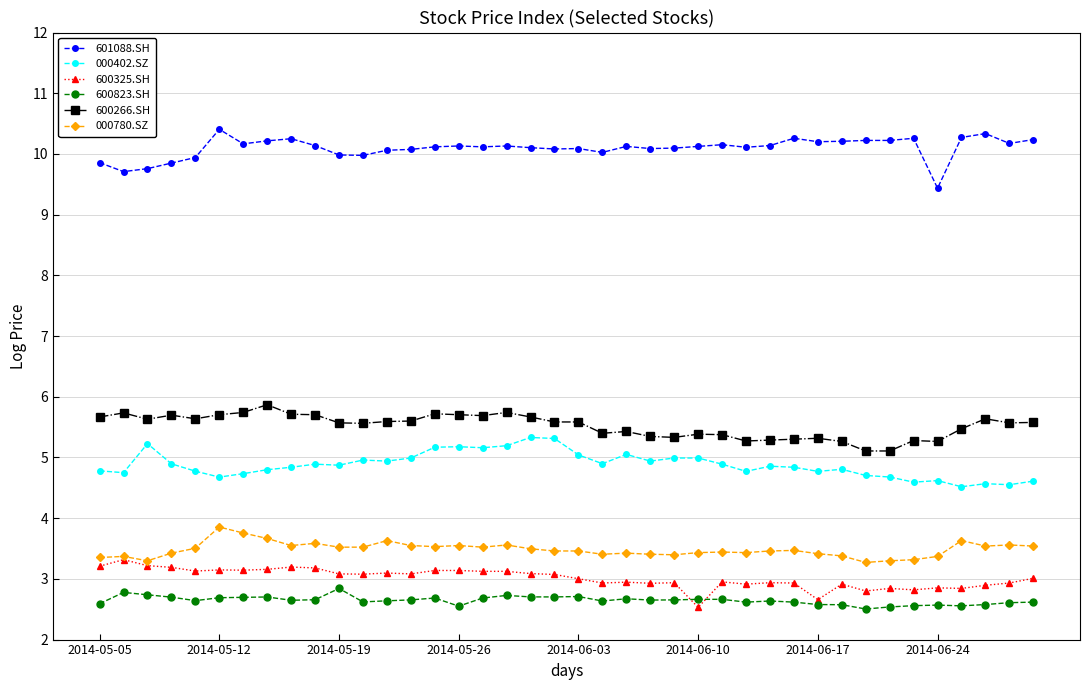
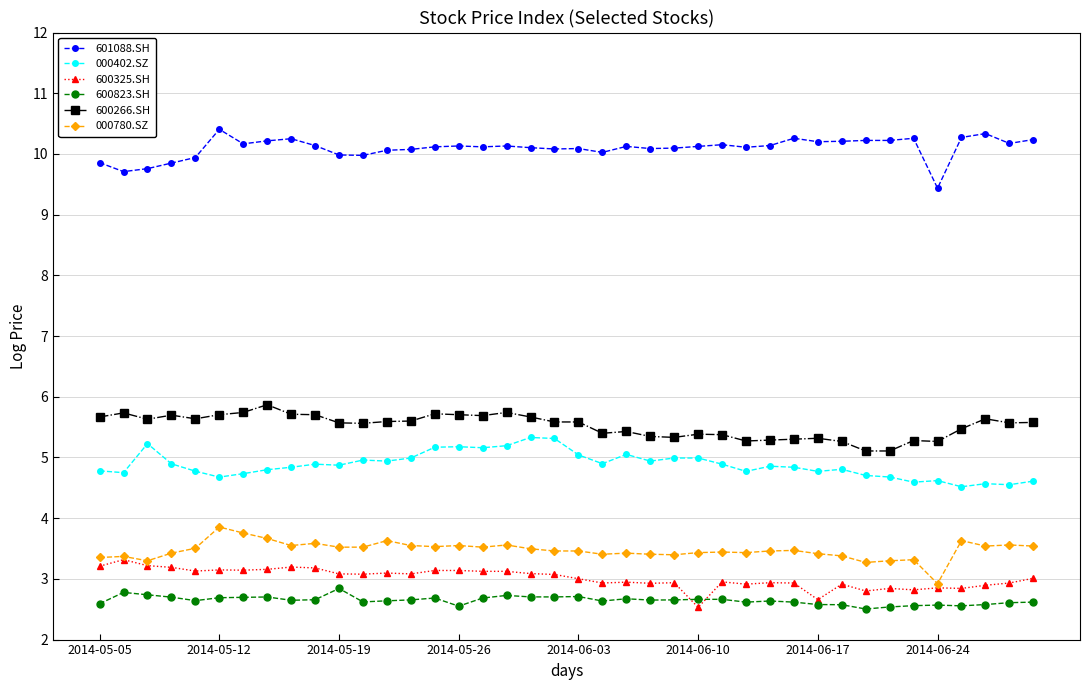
  {
    "601088.SH": {
      "2014-05-05": 9.9,
      "2014-05-12": 10.4,
      "2014-05-19": 10.0,
      "2014-05-26": 10.1,
      "2014-06-03": 10.1,
      "2014-06-10": 10.1,
      "2014-06-17": 10.2,
      "2014-06-24": 9.4
    },
    "000402.SZ": {
      "2014-05-05": 4.8,
      "2014-05-12": 4.7,
      "2014-05-19": 4.9,
      "2014-05-26": 5.2,
      "2014-06-03": 5.0,
      "2014-06-10": 5.0,
      "2014-06-17": 4.8,
      "2014-06-24": 4.6
    },
    "600325.SH": {
      "2014-05-05": 3.2,
      "2014-05-12": 3.1,
      "2014-05-19": 3.1,
      "2014-05-26": 3.1,
      "2014-06-03": 3.0,
      "2014-06-10": 2.5,
      "2014-06-17": 2.7,
      "2014-06-24": 2.9
    },
    "600823.SH": {
      "2014-05-05": 2.6,
      "2014-05-12": 2.7,
      "2014-05-19": 2.8,
      "2014-05-26": 2.6,
      "2014-06-03": 2.7,
      "2014-06-10": 2.7,
      "2014-06-17": 2.6,
      "2014-06-24": 2.6
    },
    "600266.SH": {
      "2014-05-05": 5.7,
      "2014-05-12": 5.7,
      "2014-05-19": 5.6,
      "2014-05-26": 5.7,
      "2014-06-03": 5.6,
      "2014-06-10": 5.4,
      "2014-06-17": 5.3,
      "2014-06-24": 5.3
    },
    "000780.SZ": {
      "2014-05-05": 3.4,
      "2014-05-12": 3.9,
      "2014-05-19": 3.5,
      "2014-05-26": 3.5,
      "2014-06-03": 3.5,
      "2014-06-10": 3.4,
      "2014-06-17": 3.4,
-     "2014-06-24": 3.4
+     "2014-06-24": 2.9
    }
  }
